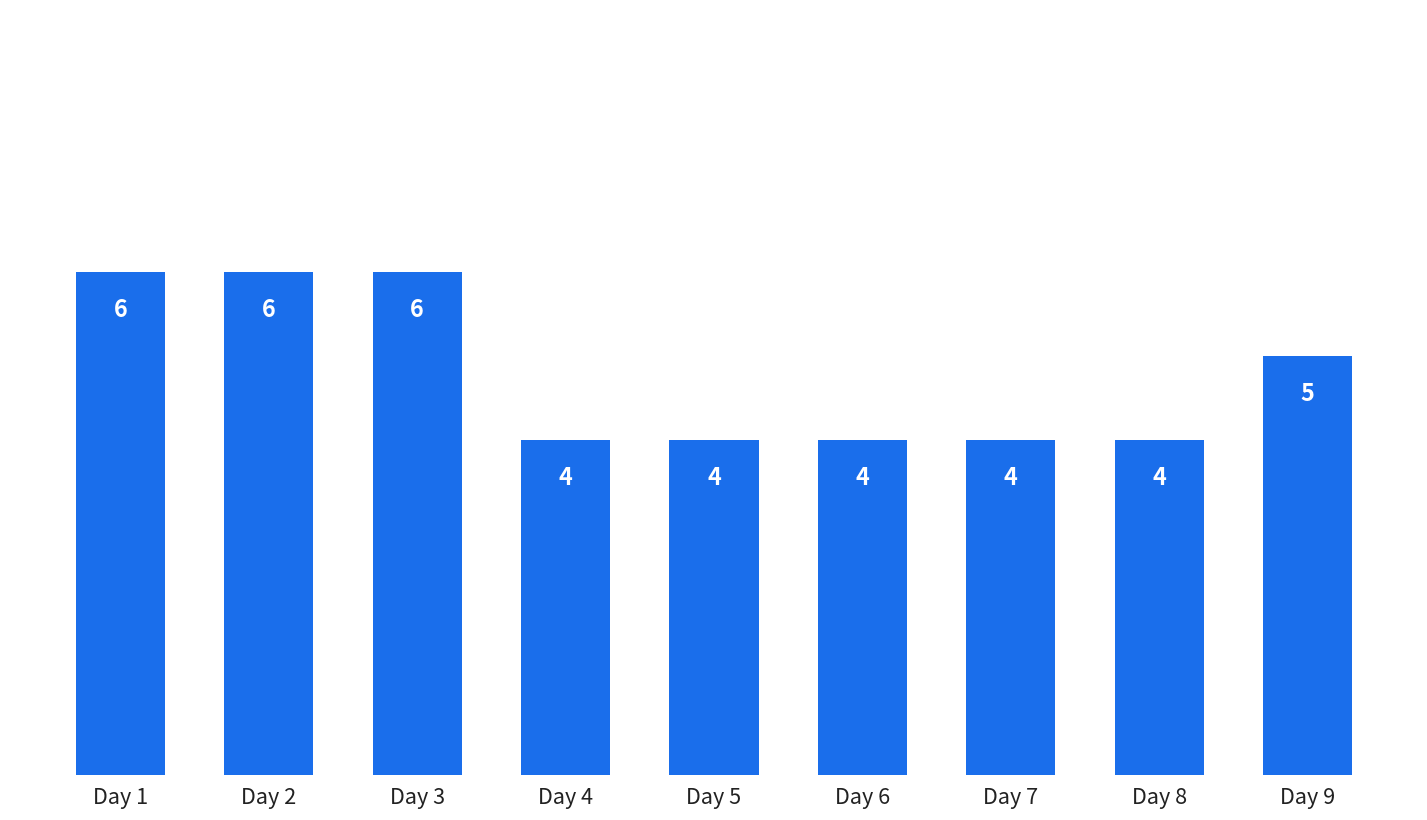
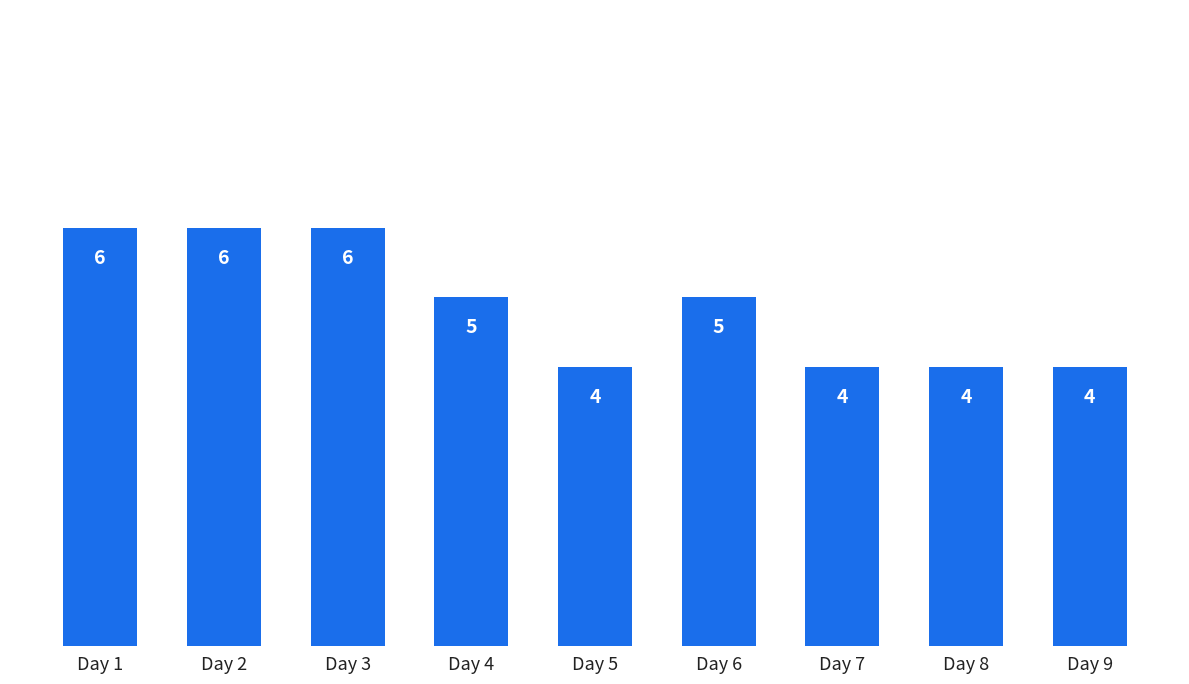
  {
    "Day 1": 6,
    "Day 2": 6,
    "Day 3": 6,
-   "Day 4": 4,
+   "Day 4": 5,
    "Day 5": 4,
-   "Day 6": 4,
+   "Day 6": 5,
    "Day 7": 4,
    "Day 8": 4,
-   "Day 9": 5
+   "Day 9": 4
  }
